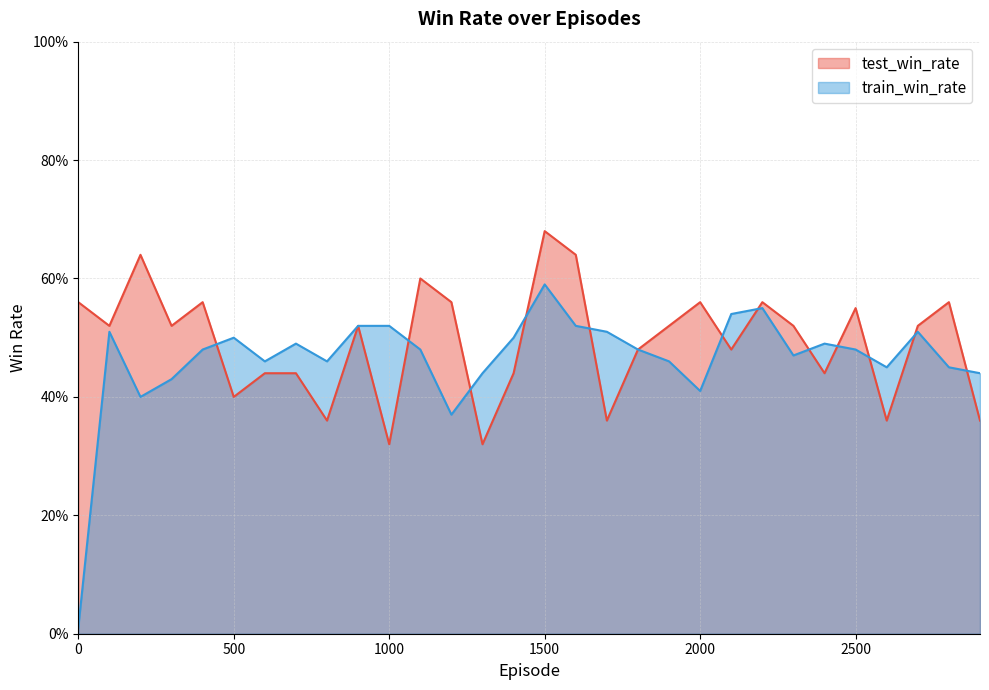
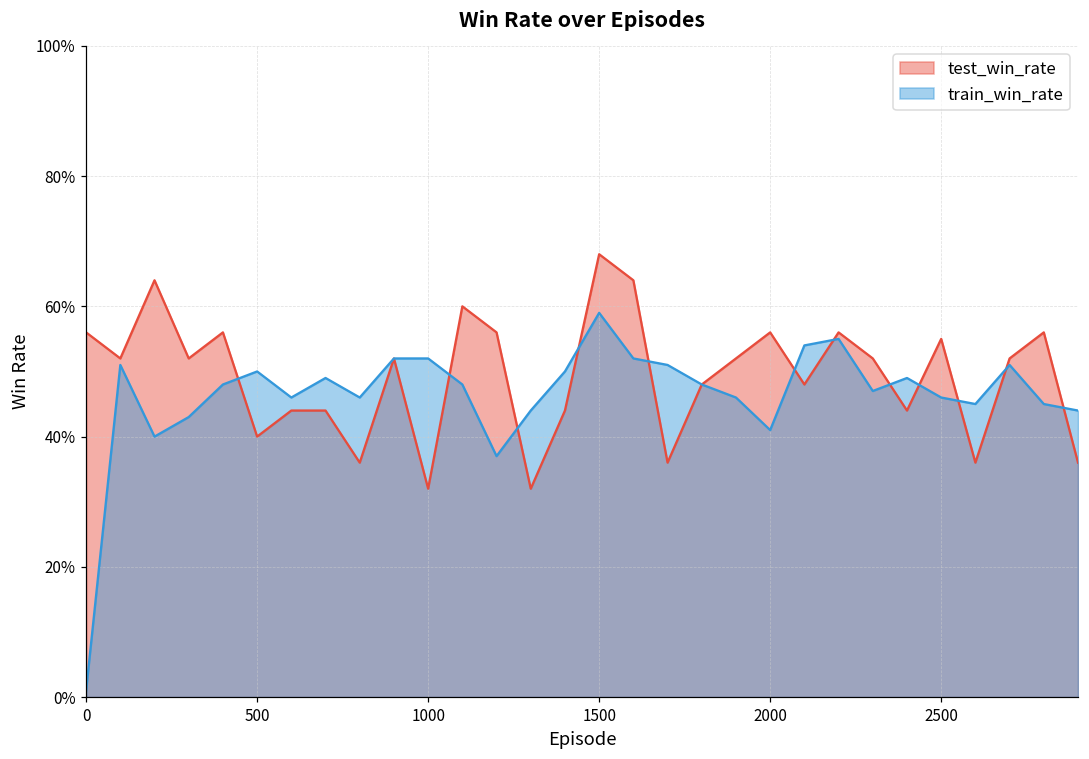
  {
    "test_win_rate": {
      "0": "56%",
      "500": "40%",
      "1000": "32%",
      "1500": "68%",
      "2000": "56%",
      "2500": "55%"
    },
    "train_win_rate": {
      "0": "1%",
      "500": "50%",
      "1000": "52%",
      "1500": "59%",
      "2000": "41%",
-     "2500": "48%"
+     "2500": "46%"
    }
  }
